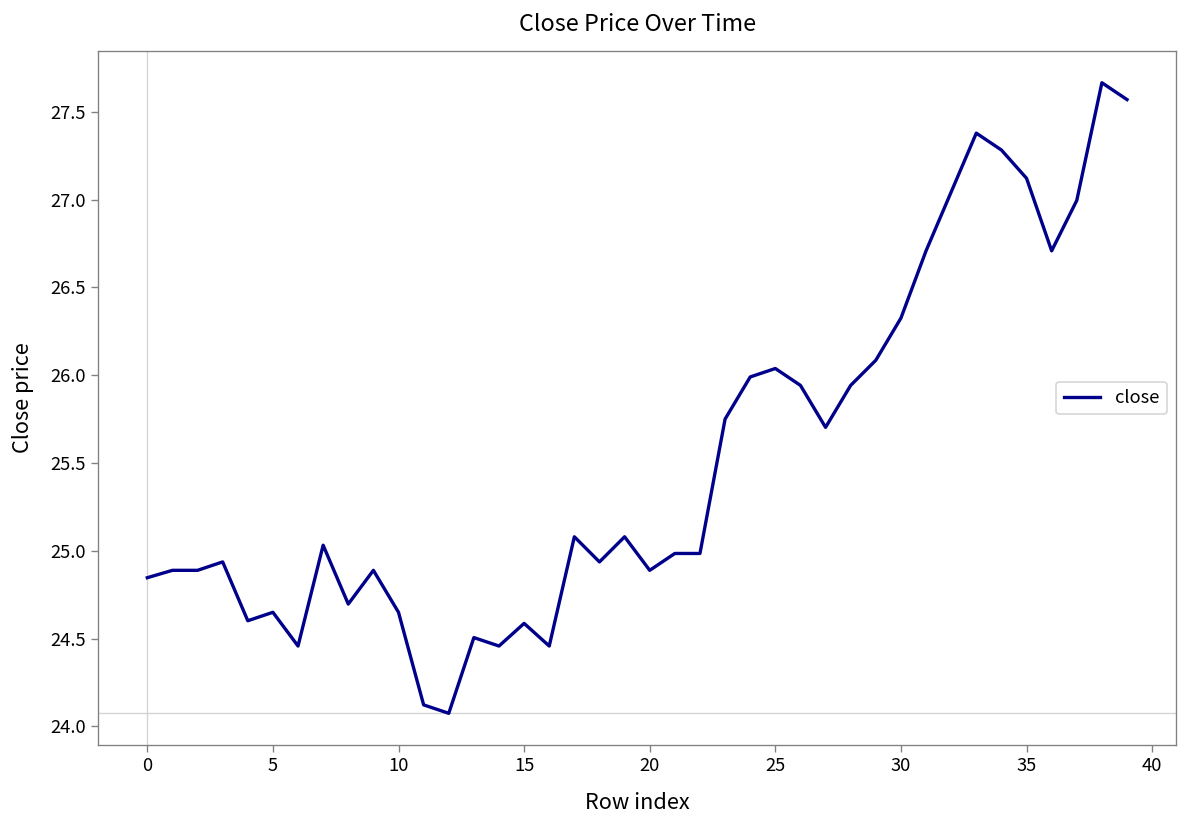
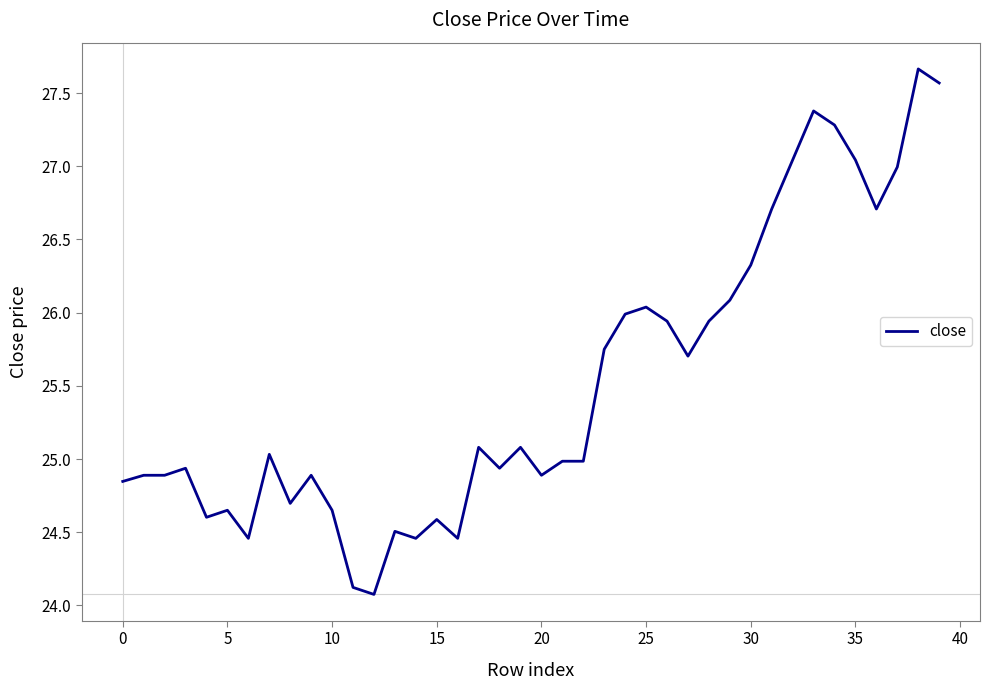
  {
    "0": 24.85,
    "5": 24.65,
    "10": 24.65,
    "15": 24.59,
    "20": 24.89,
    "25": 26.04,
    "30": 26.33,
-   "35": 27.12
+   "35": 27.04
  }
